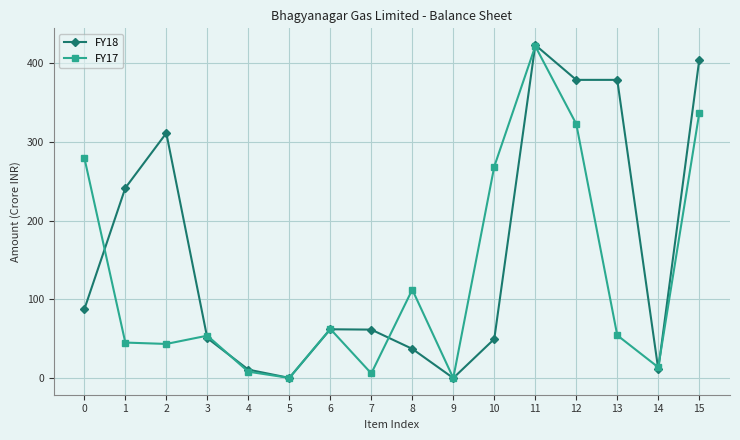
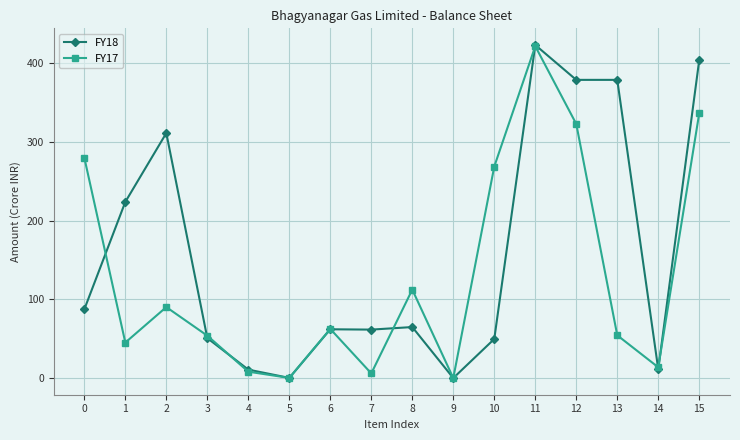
  {
    "FY18": {
      "0": 90,
-     "1": 240,
+     "1": 220,
      "2": 310,
      "7": 60,
-     "8": 40,
+     "8": 60,
      "10": 50,
      "12": 380,
      "13": 380,
      "15": 400
    },
    "FY17": {
      "0": 280,
      "1": 50,
-     "2": 40,
+     "2": 90,
      "7": 10,
      "8": 110,
      "10": 270,
      "12": 320,
      "13": 50,
      "15": 340
    }
  }
